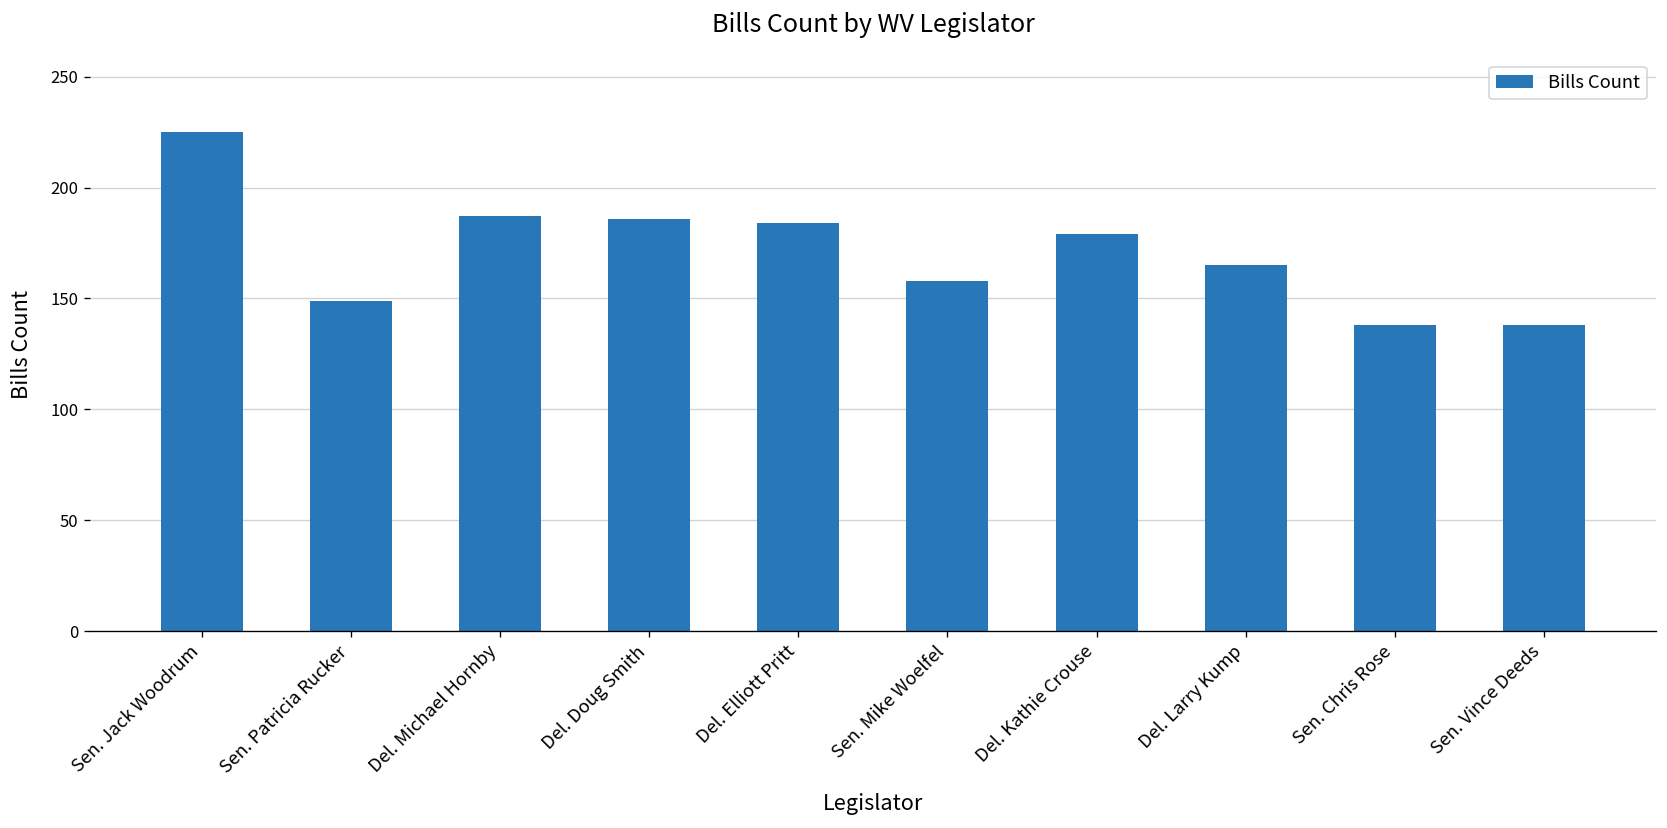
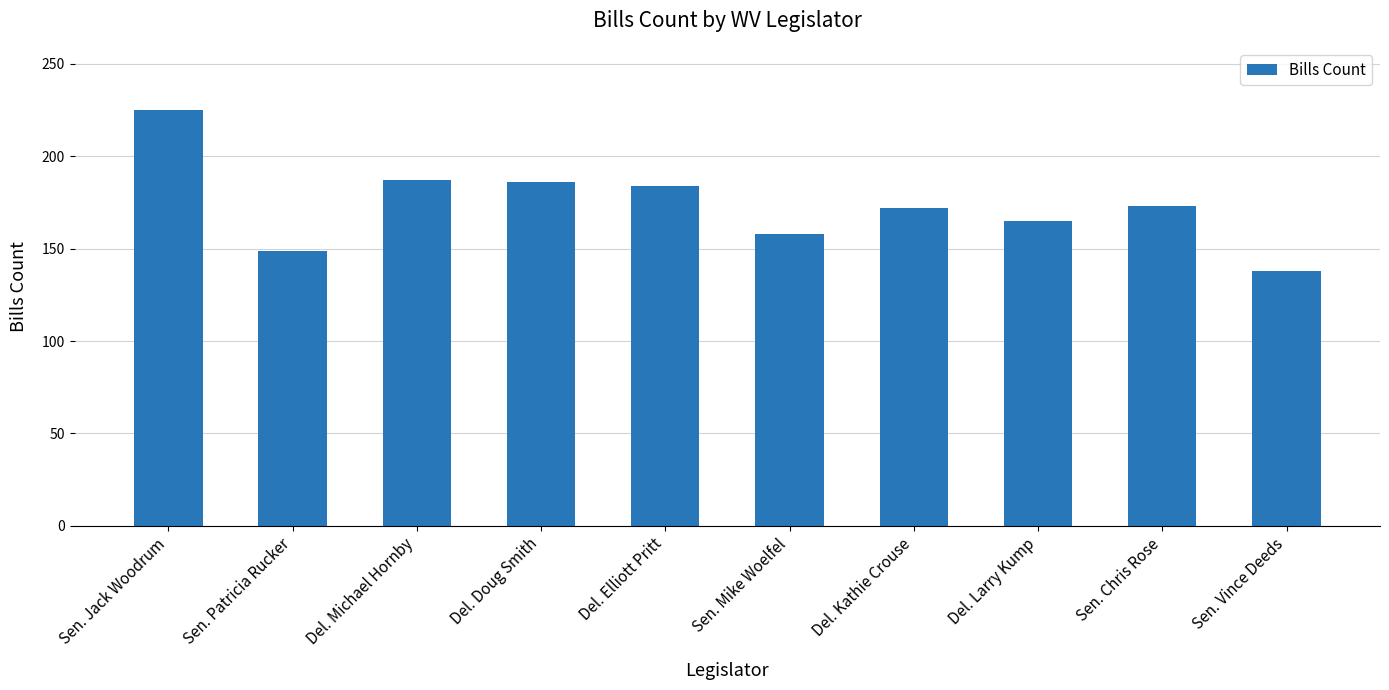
  {
    "Sen. Jack Woodrum": 225,
    "Sen. Patricia Rucker": 149,
    "Del. Michael Hornby": 187,
    "Del. Doug Smith": 186,
    "Del. Elliott Pritt": 184,
    "Sen. Mike Woelfel": 158,
-   "Del. Kathie Crouse": 179,
+   "Del. Kathie Crouse": 172,
    "Del. Larry Kump": 165,
-   "Sen. Chris Rose": 138,
+   "Sen. Chris Rose": 173,
    "Sen. Vince Deeds": 138
  }
